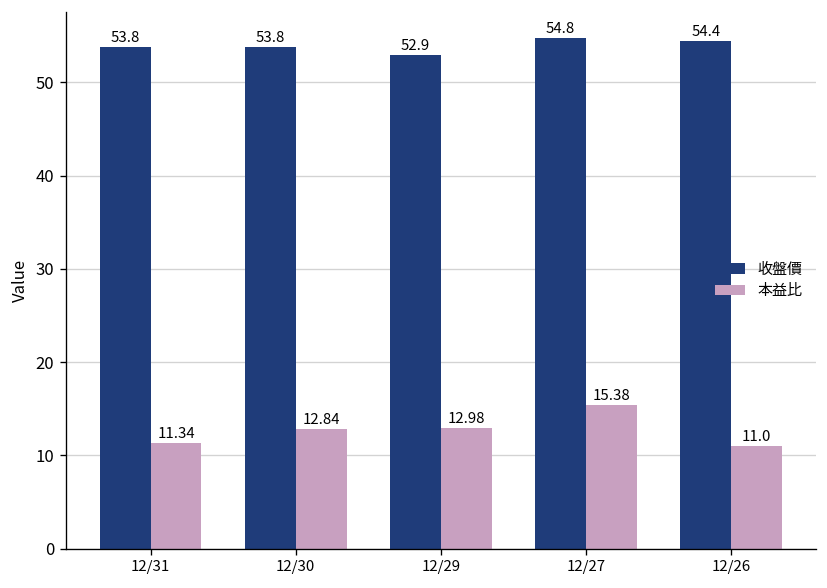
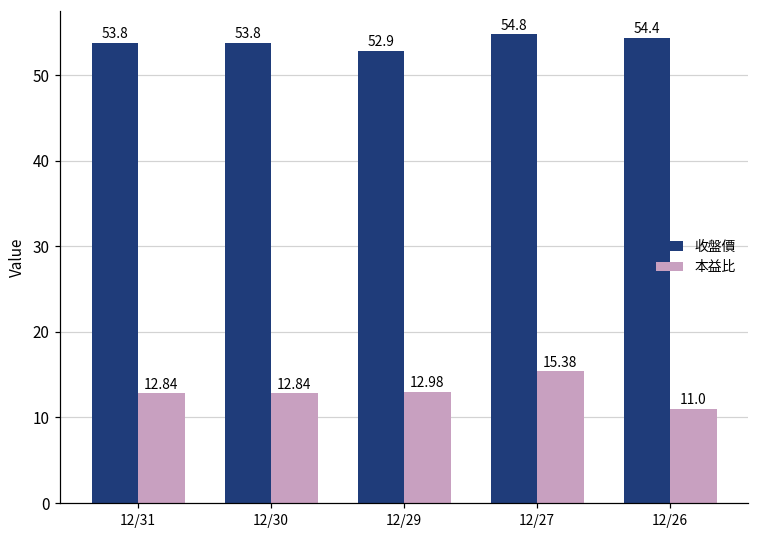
  {
    "收盤價": {
      "12/31": 53.8,
      "12/30": 53.8,
      "12/29": 52.9,
      "12/27": 54.8,
      "12/26": 54.4
    },
    "本益比": {
-     "12/31": 11.34,
+     "12/31": 12.84,
      "12/30": 12.84,
      "12/29": 12.98,
      "12/27": 15.38,
      "12/26": 11.0
    }
  }
